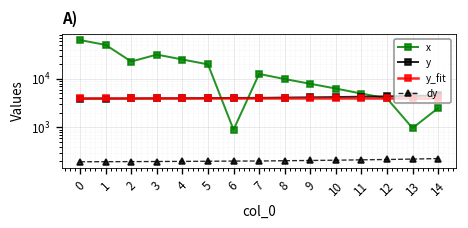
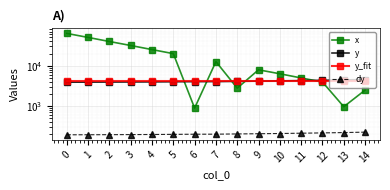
  {
    "x": {
      "0": 60000,
      "1": 50000,
-     "2": 20000,
+     "2": 40000,
      "3": 30000,
      "4": 30000,
      "5": 20000,
      "6": 900,
      "7": 13000,
-     "8": 10000,
+     "8": 3000,
      "9": 8000,
      "10": 6000,
      "11": 5000,
      "13": 1000,
      "14": 2000
    }
  }
